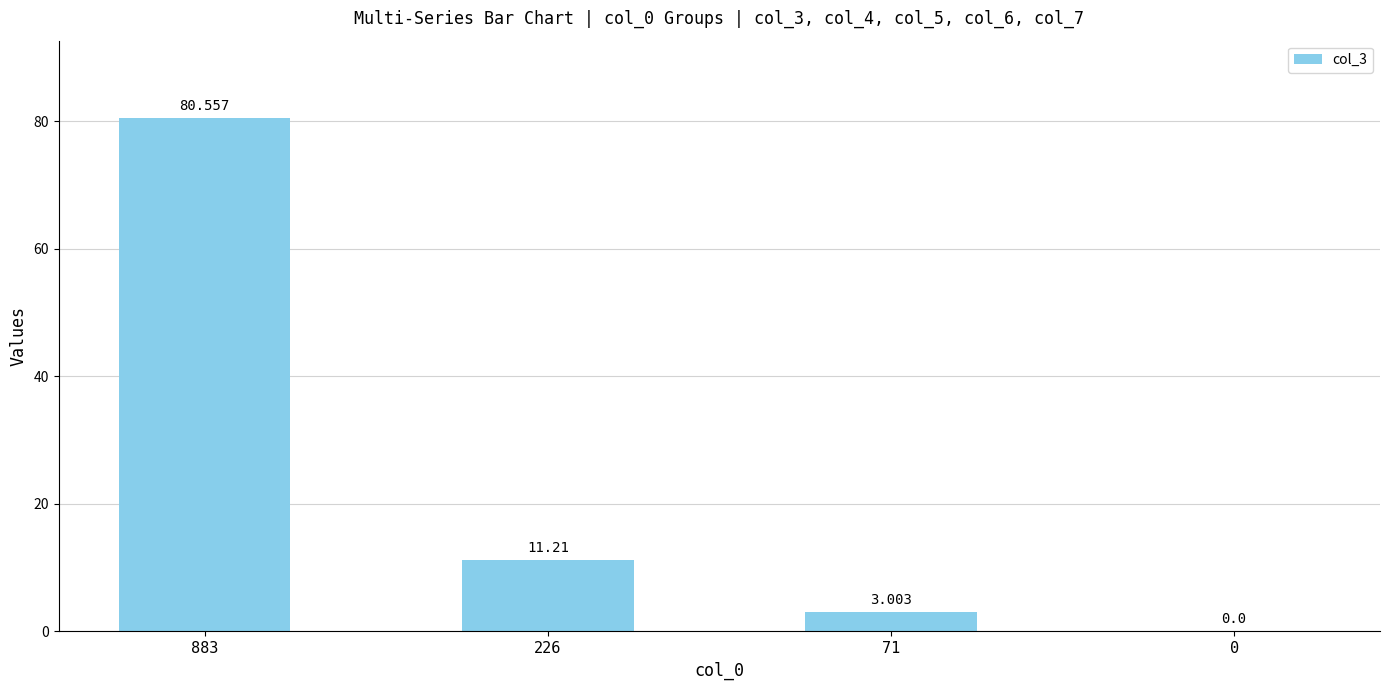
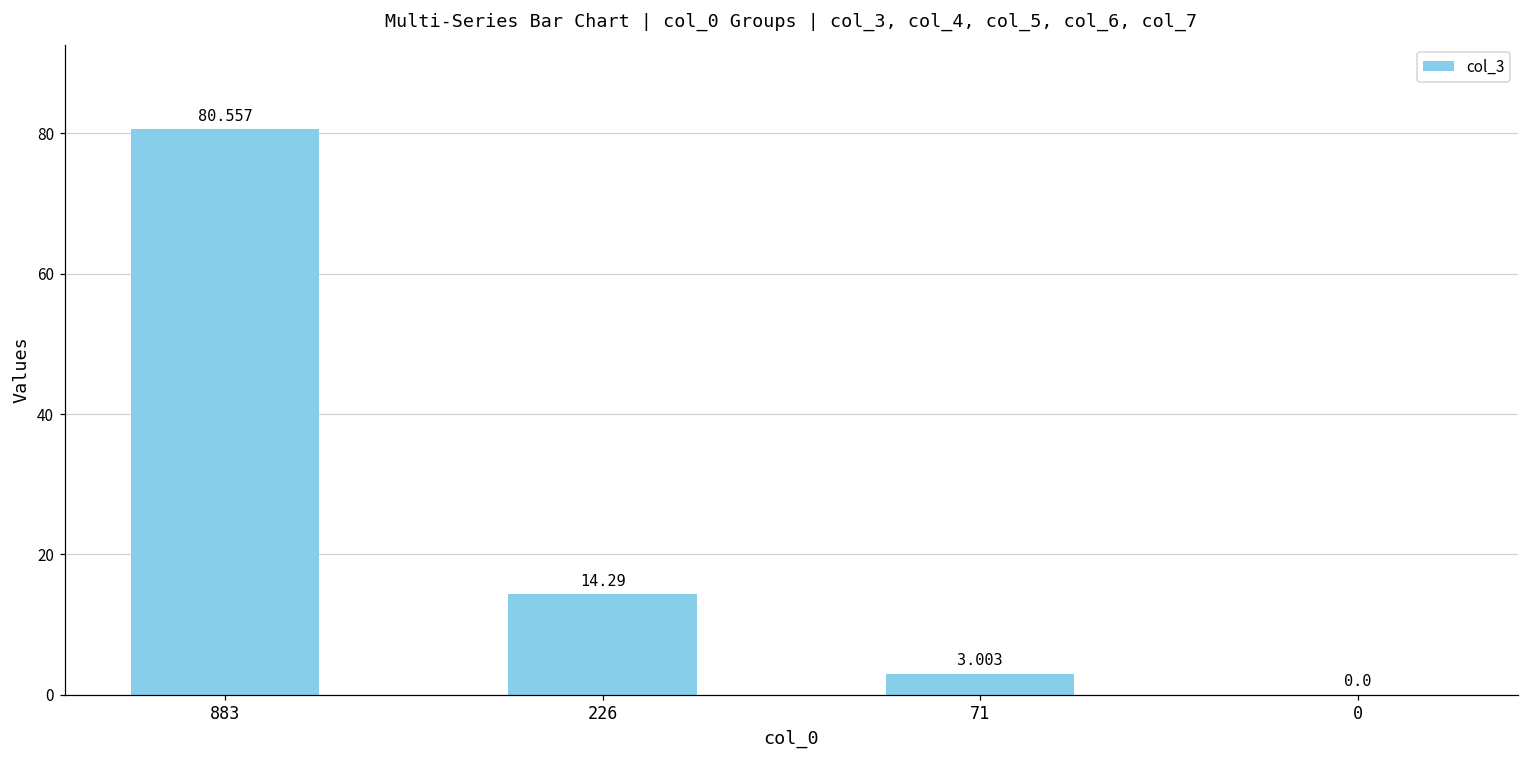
  {
    "883": 80.557,
-   "226": 11.21,
+   "226": 14.29,
    "71": 3.003,
    "0": 0.0
  }
